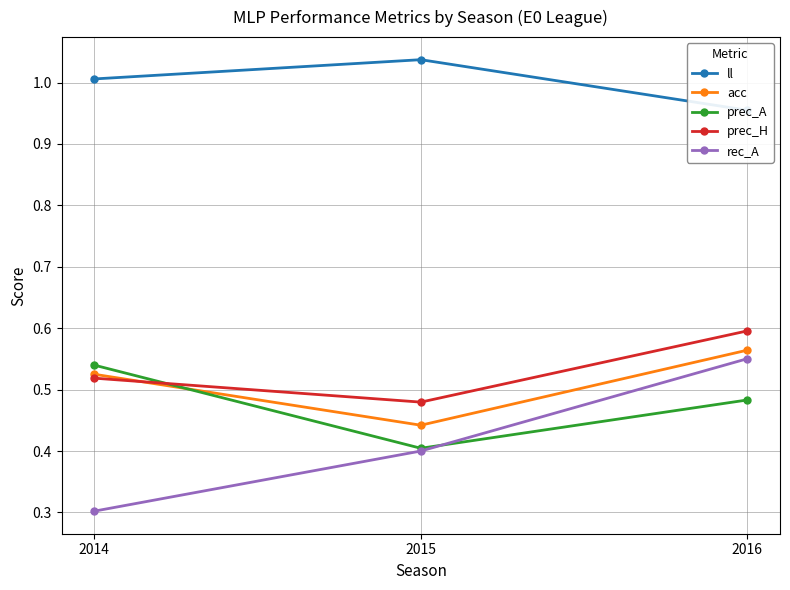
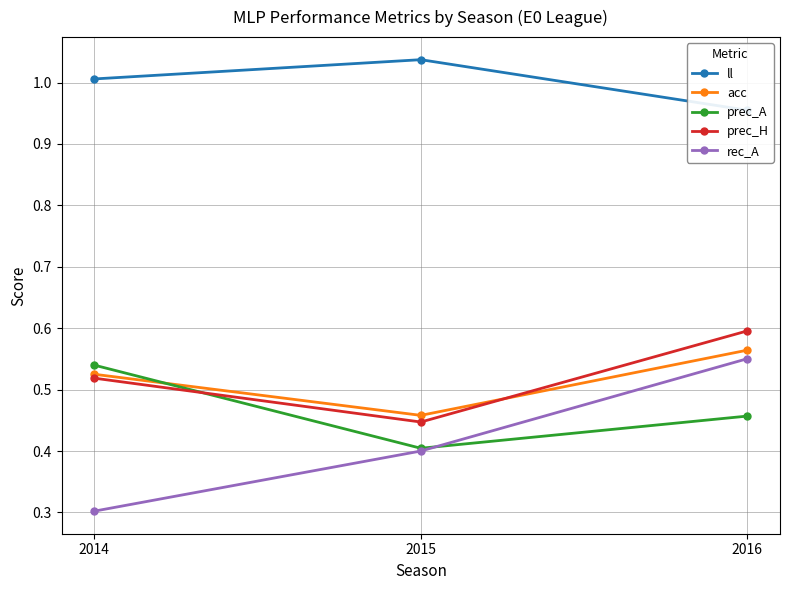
  {
    "ll": {
      "2014": 1.01,
      "2015": 1.04
    },
    "acc": {
      "2014": 0.53,
-     "2015": 0.44,
+     "2015": 0.46,
      "2016": 0.56
    },
    "prec_A": {
      "2014": 0.54,
      "2015": 0.40,
-     "2016": 0.48
+     "2016": 0.46
    },
    "prec_H": {
      "2014": 0.52,
-     "2015": 0.48,
+     "2015": 0.45,
      "2016": 0.60
    },
    "rec_A": {
      "2014": 0.30,
      "2015": 0.40,
      "2016": 0.55
    }
  }
